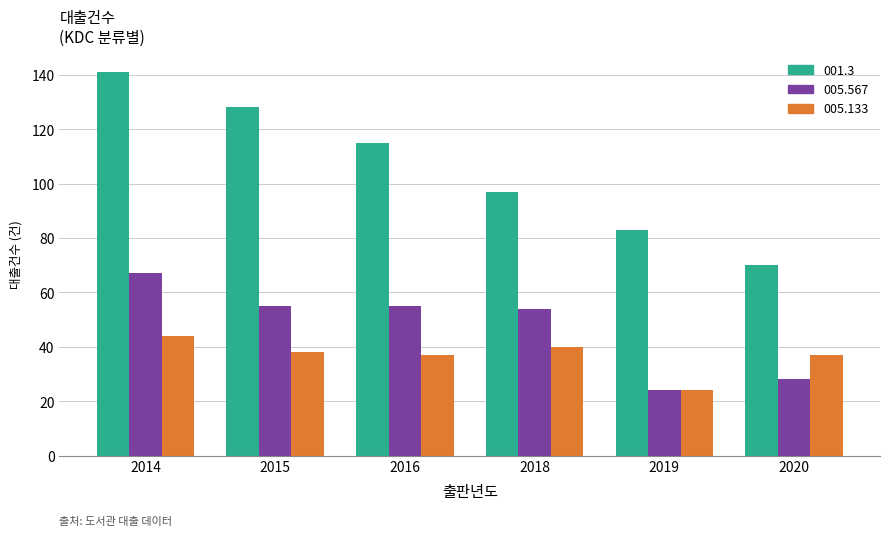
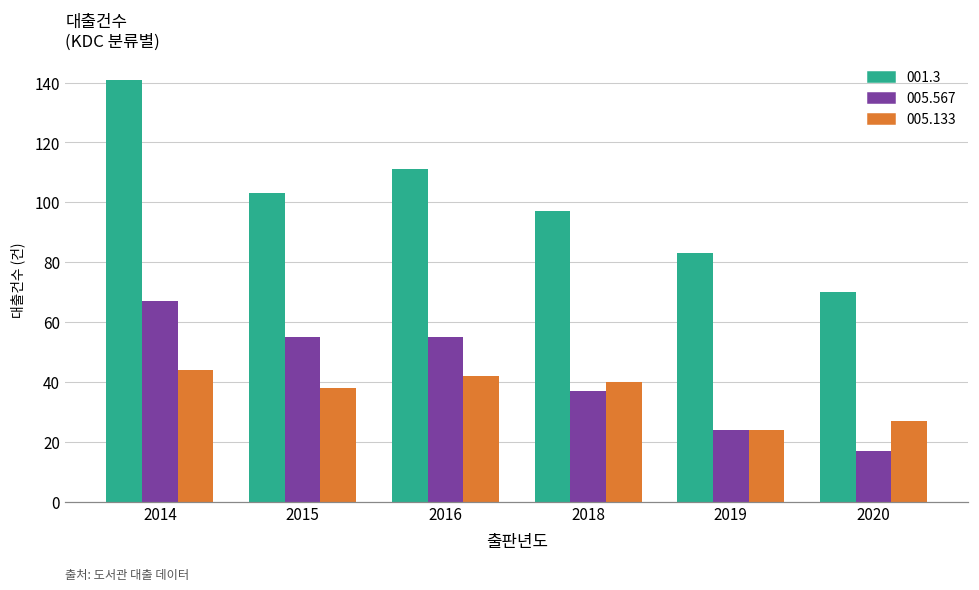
  {
    "001.3": {
      "2014": 141,
-     "2015": 128,
-     "2016": 115,
+     "2015": 103,
+     "2016": 111,
      "2018": 97,
      "2019": 83,
      "2020": 70
    },
    "005.567": {
      "2014": 67,
      "2015": 55,
      "2016": 55,
-     "2018": 54,
+     "2018": 37,
      "2019": 24,
-     "2020": 28
+     "2020": 17
    },
    "005.133": {
      "2014": 44,
      "2015": 38,
-     "2016": 37,
+     "2016": 42,
      "2018": 40,
      "2019": 24,
-     "2020": 37
+     "2020": 27
    }
  }
